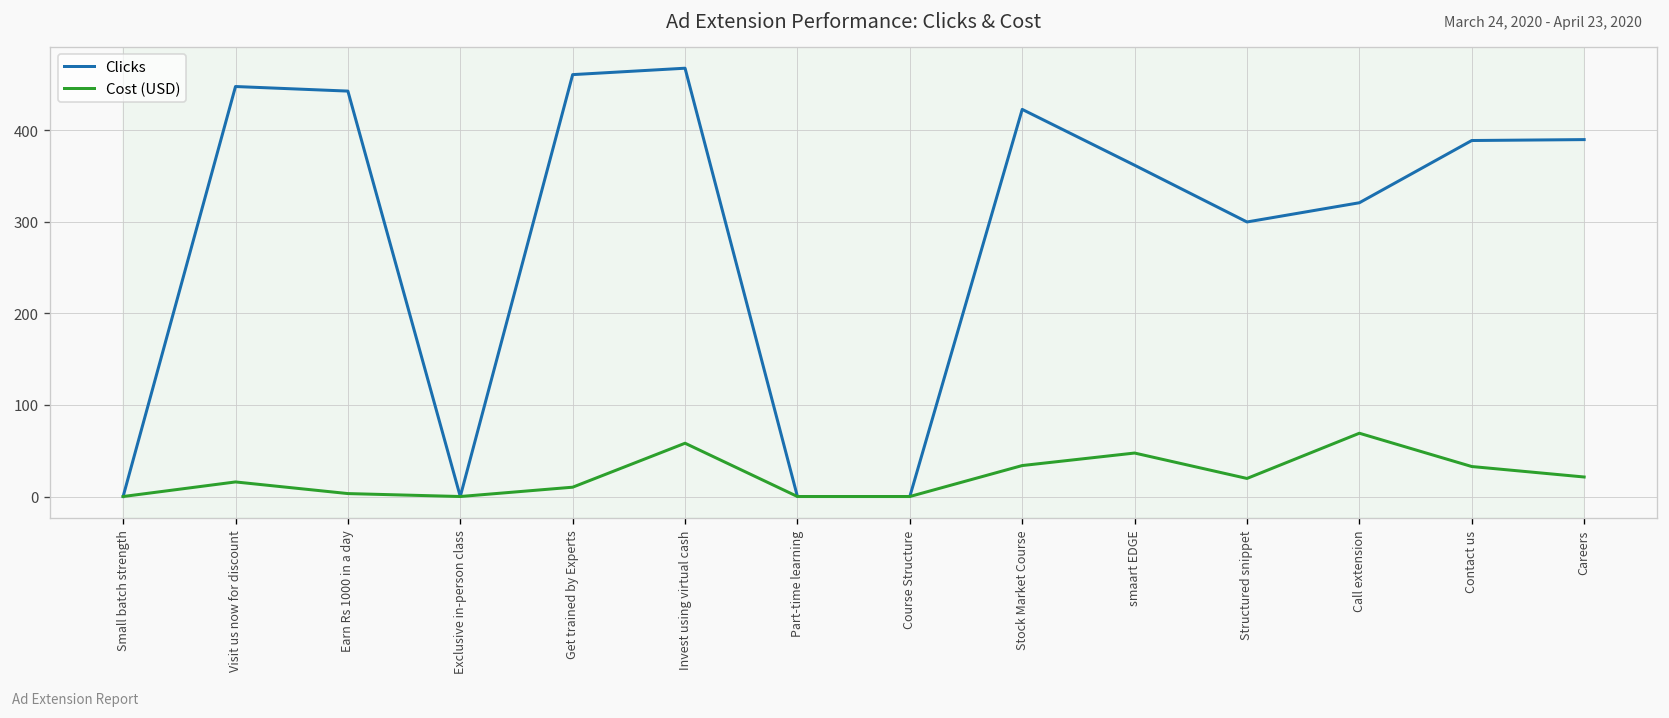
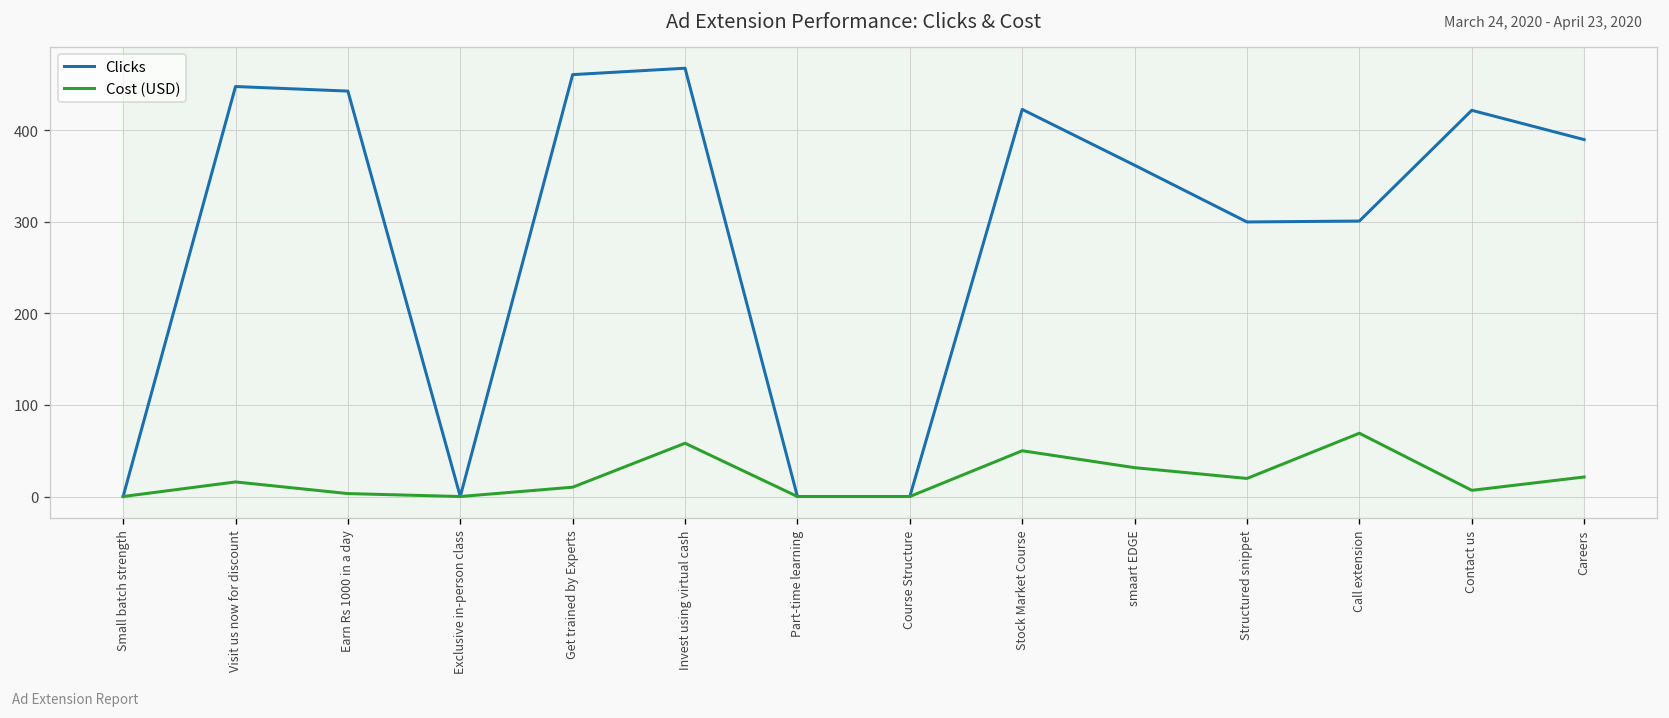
  {
    "Clicks": {
      "Visit us now for discount": 450,
      "Earn Rs 1000 in a day": 440,
      "Get trained by Experts": 460,
      "Invest using virtual cash": 470,
      "Stock Market Course": 420,
      "smaart EDGE": 360,
      "Structured snippet": 300,
-     "Call extension": 320,
-     "Contact us": 390,
+     "Call extension": 300,
+     "Contact us": 420,
      "Careers": 390
    },
    "Cost (USD)": {
      "Visit us now for discount": 20,
      "Earn Rs 1000 in a day": 0,
      "Get trained by Experts": 10,
      "Invest using virtual cash": 60,
-     "Stock Market Course": 30,
-     "smaart EDGE": 50,
+     "Stock Market Course": 50,
+     "smaart EDGE": 30,
      "Structured snippet": 20,
      "Call extension": 70,
-     "Contact us": 30,
+     "Contact us": 10,
      "Careers": 20
    }
  }
